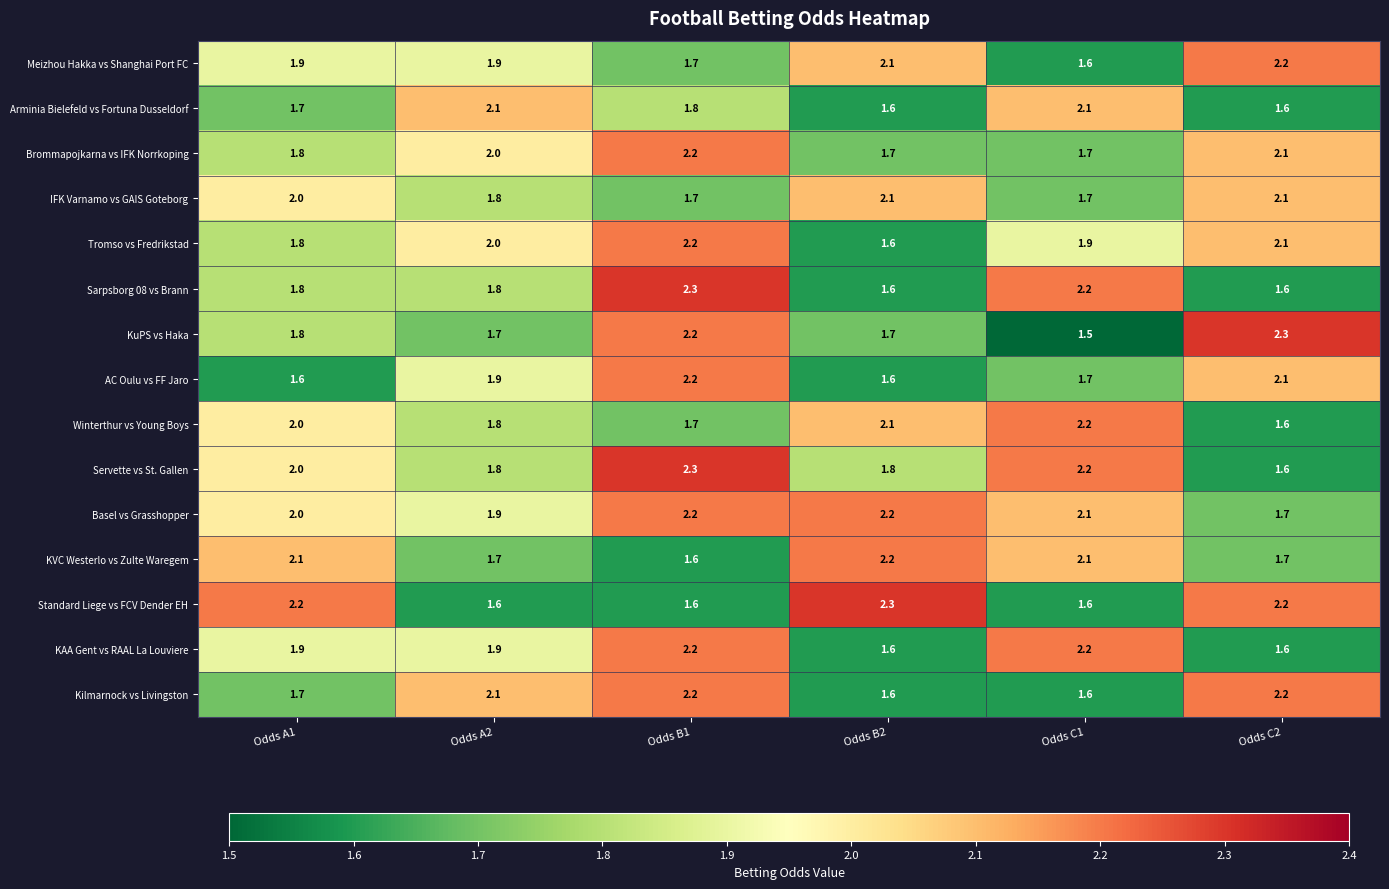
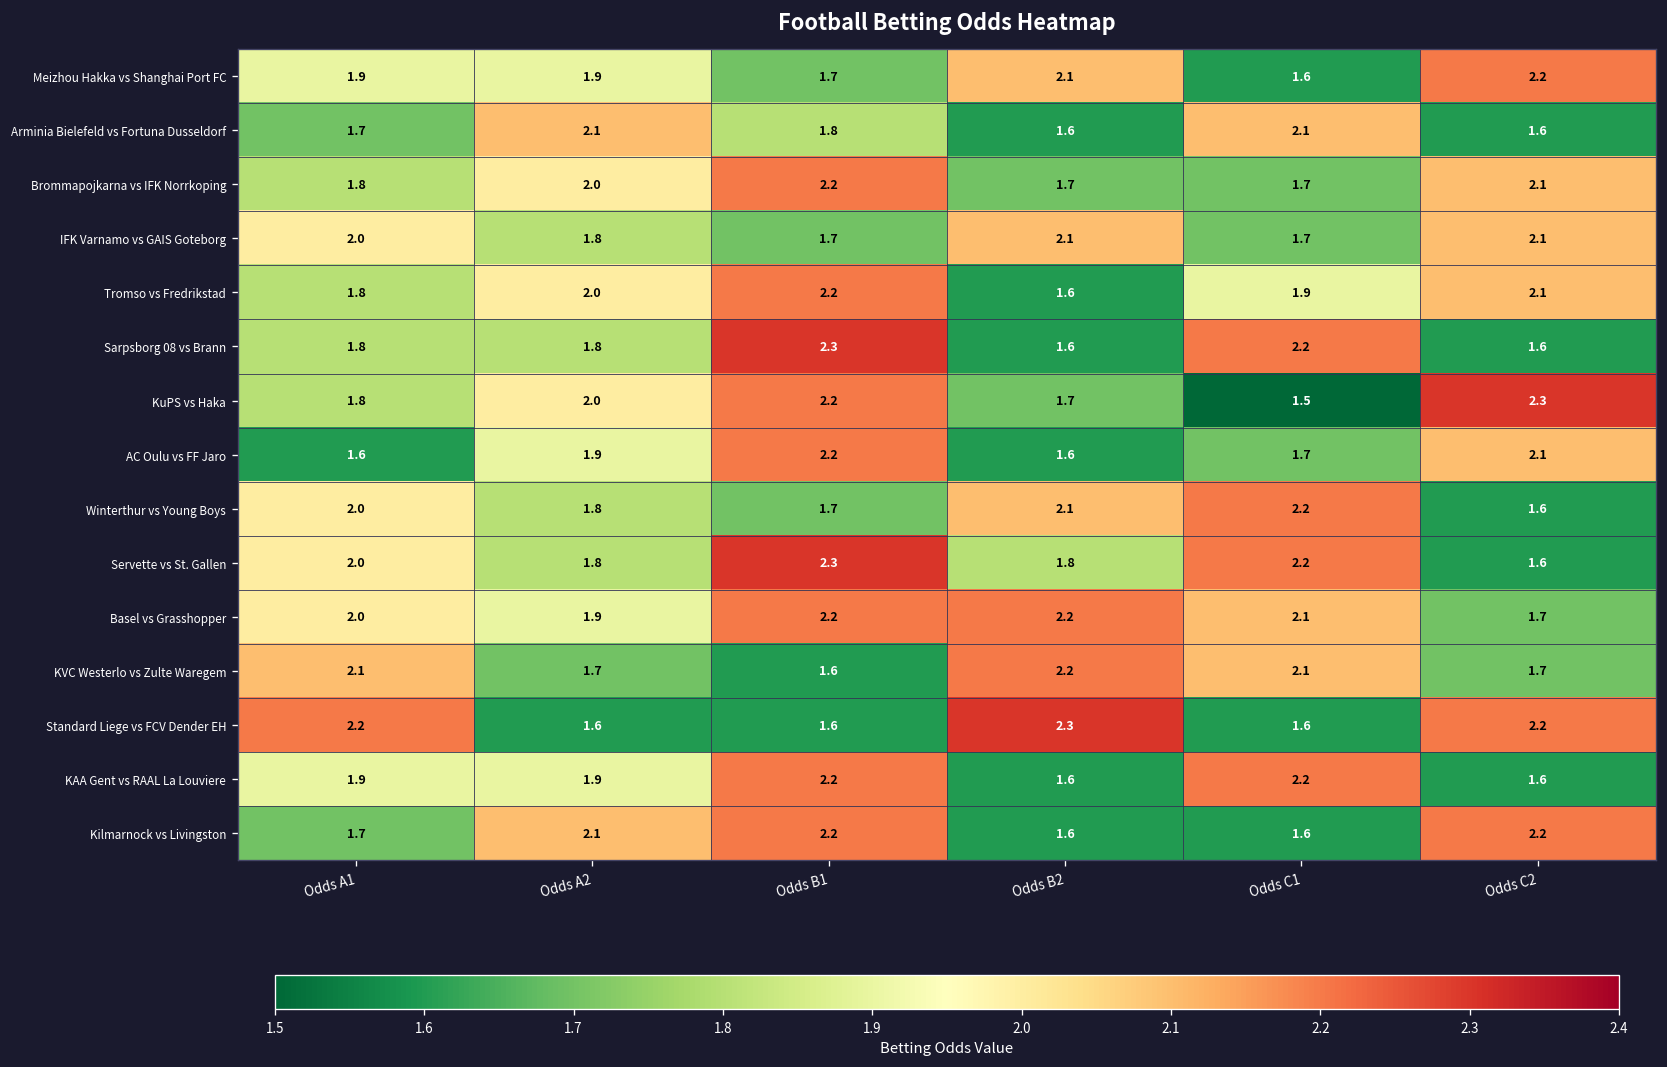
  {
    "Meizhou Hakka vs Shanghai Port FC": {
      "Odds A1": 1.9,
      "Odds A2": 1.9,
      "Odds B1": 1.7,
      "Odds B2": 2.1,
      "Odds C1": 1.6,
      "Odds C2": 2.2
    },
    "Arminia Bielefeld vs Fortuna Dusseldorf": {
      "Odds A1": 1.7,
      "Odds A2": 2.1,
      "Odds B1": 1.8,
      "Odds B2": 1.6,
      "Odds C1": 2.1,
      "Odds C2": 1.6
    },
    "Brommapojkarna vs IFK Norrkoping": {
      "Odds A1": 1.8,
      "Odds A2": 2.0,
      "Odds B1": 2.2,
      "Odds B2": 1.7,
      "Odds C1": 1.7,
      "Odds C2": 2.1
    },
    "IFK Varnamo vs GAIS Goteborg": {
      "Odds A1": 2.0,
      "Odds A2": 1.8,
      "Odds B1": 1.7,
      "Odds B2": 2.1,
      "Odds C1": 1.7,
      "Odds C2": 2.1
    },
    "Tromso vs Fredrikstad": {
      "Odds A1": 1.8,
      "Odds A2": 2.0,
      "Odds B1": 2.2,
      "Odds B2": 1.6,
      "Odds C1": 1.9,
      "Odds C2": 2.1
    },
    "Sarpsborg 08 vs Brann": {
      "Odds A1": 1.8,
      "Odds A2": 1.8,
      "Odds B1": 2.3,
      "Odds B2": 1.6,
      "Odds C1": 2.2,
      "Odds C2": 1.6
    },
    "KuPS vs Haka": {
      "Odds A1": 1.8,
-     "Odds A2": 1.7,
+     "Odds A2": 2.0,
      "Odds B1": 2.2,
      "Odds B2": 1.7,
      "Odds C1": 1.5,
      "Odds C2": 2.3
    },
    "AC Oulu vs FF Jaro": {
      "Odds A1": 1.6,
      "Odds A2": 1.9,
      "Odds B1": 2.2,
      "Odds B2": 1.6,
      "Odds C1": 1.7,
      "Odds C2": 2.1
    },
    "Winterthur vs Young Boys": {
      "Odds A1": 2.0,
      "Odds A2": 1.8,
      "Odds B1": 1.7,
      "Odds B2": 2.1,
      "Odds C1": 2.2,
      "Odds C2": 1.6
    },
    "Servette vs St. Gallen": {
      "Odds A1": 2.0,
      "Odds A2": 1.8,
      "Odds B1": 2.3,
      "Odds B2": 1.8,
      "Odds C1": 2.2,
      "Odds C2": 1.6
    },
    "Basel vs Grasshopper": {
      "Odds A1": 2.0,
      "Odds A2": 1.9,
      "Odds B1": 2.2,
      "Odds B2": 2.2,
      "Odds C1": 2.1,
      "Odds C2": 1.7
    },
    "KVC Westerlo vs Zulte Waregem": {
      "Odds A1": 2.1,
      "Odds A2": 1.7,
      "Odds B1": 1.6,
      "Odds B2": 2.2,
      "Odds C1": 2.1,
      "Odds C2": 1.7
    },
    "Standard Liege vs FCV Dender EH": {
      "Odds A1": 2.2,
      "Odds A2": 1.6,
      "Odds B1": 1.6,
      "Odds B2": 2.3,
      "Odds C1": 1.6,
      "Odds C2": 2.2
    },
    "KAA Gent vs RAAL La Louviere": {
      "Odds A1": 1.9,
      "Odds A2": 1.9,
      "Odds B1": 2.2,
      "Odds B2": 1.6,
      "Odds C1": 2.2,
      "Odds C2": 1.6
    },
    "Kilmarnock vs Livingston": {
      "Odds A1": 1.7,
      "Odds A2": 2.1,
      "Odds B1": 2.2,
      "Odds B2": 1.6,
      "Odds C1": 1.6,
      "Odds C2": 2.2
    }
  }
